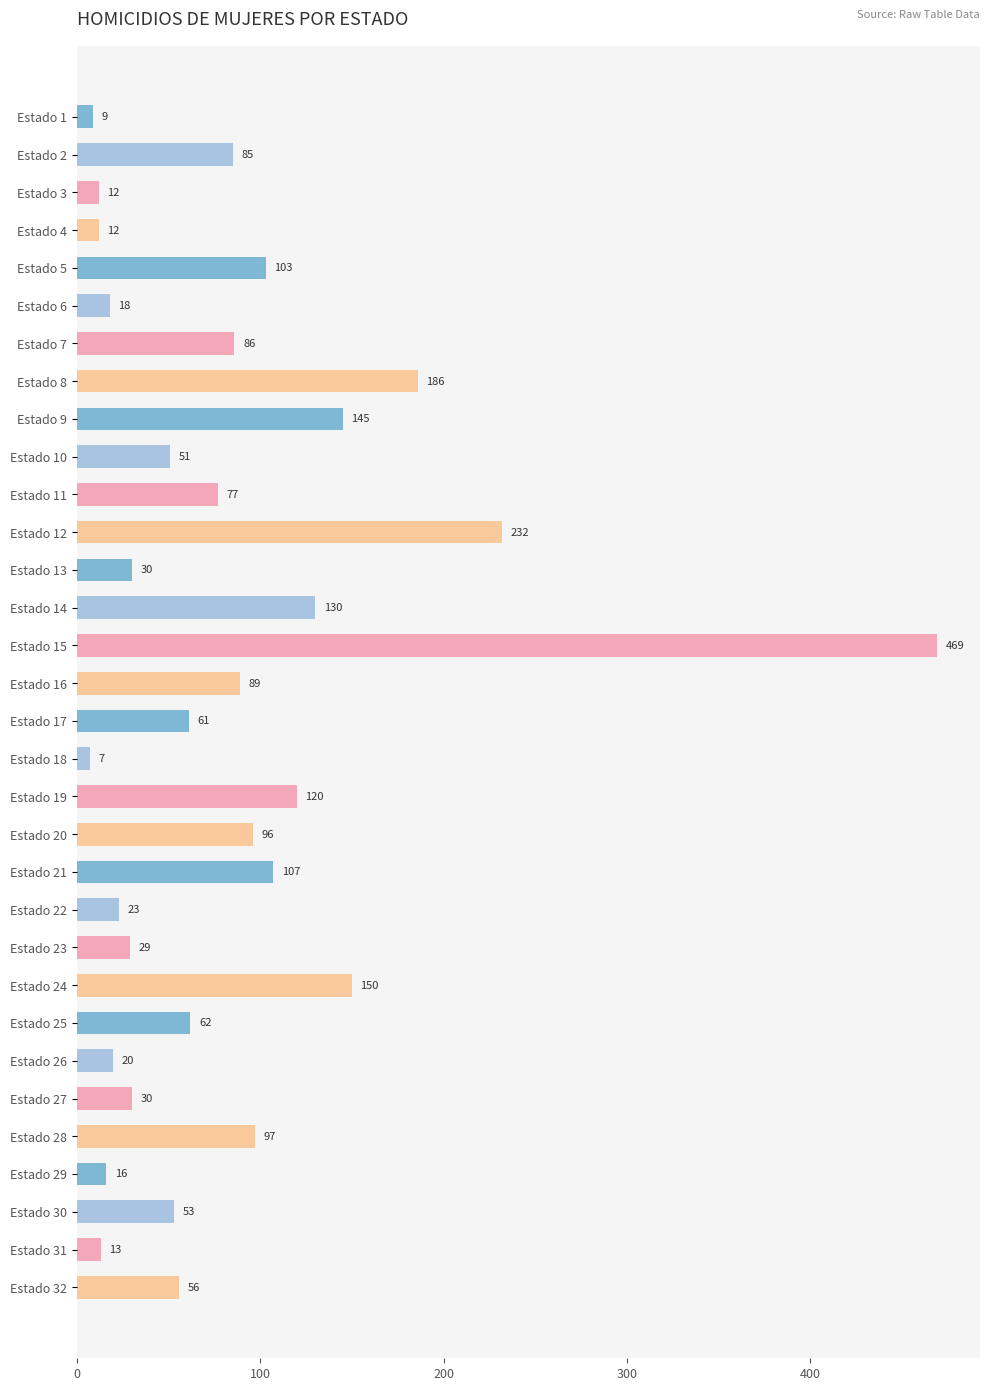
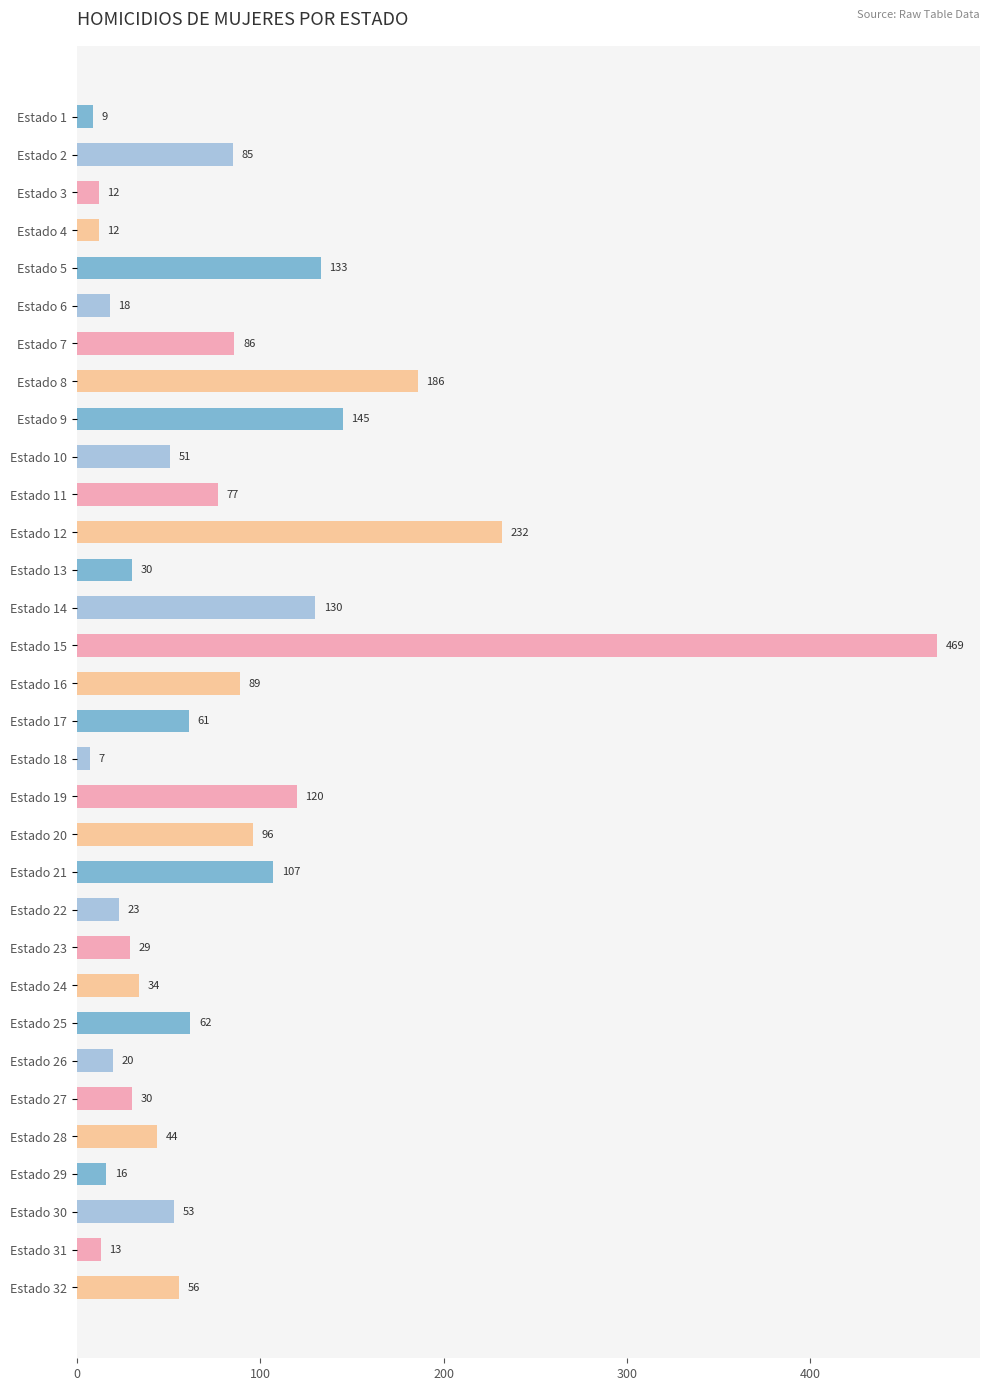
  {
    "Estado 1": 9,
    "Estado 2": 85,
    "Estado 3": 12,
    "Estado 4": 12,
-   "Estado 5": 103,
+   "Estado 5": 133,
    "Estado 6": 18,
    "Estado 7": 86,
    "Estado 8": 186,
    "Estado 9": 145,
    "Estado 10": 51,
    "Estado 11": 77,
    "Estado 12": 232,
    "Estado 13": 30,
    "Estado 14": 130,
    "Estado 15": 469,
    "Estado 16": 89,
    "Estado 17": 61,
    "Estado 18": 7,
    "Estado 19": 120,
    "Estado 20": 96,
    "Estado 21": 107,
    "Estado 22": 23,
    "Estado 23": 29,
-   "Estado 24": 150,
+   "Estado 24": 34,
    "Estado 25": 62,
    "Estado 26": 20,
    "Estado 27": 30,
-   "Estado 28": 97,
+   "Estado 28": 44,
    "Estado 29": 16,
    "Estado 30": 53,
    "Estado 31": 13,
    "Estado 32": 56
  }
